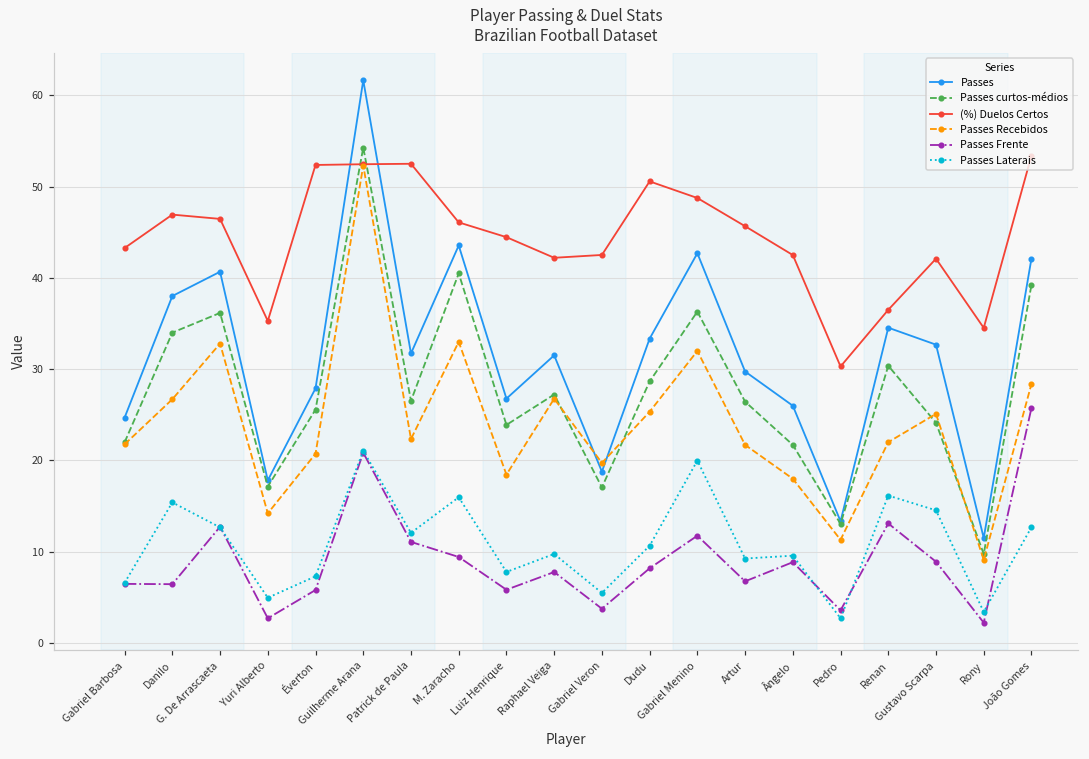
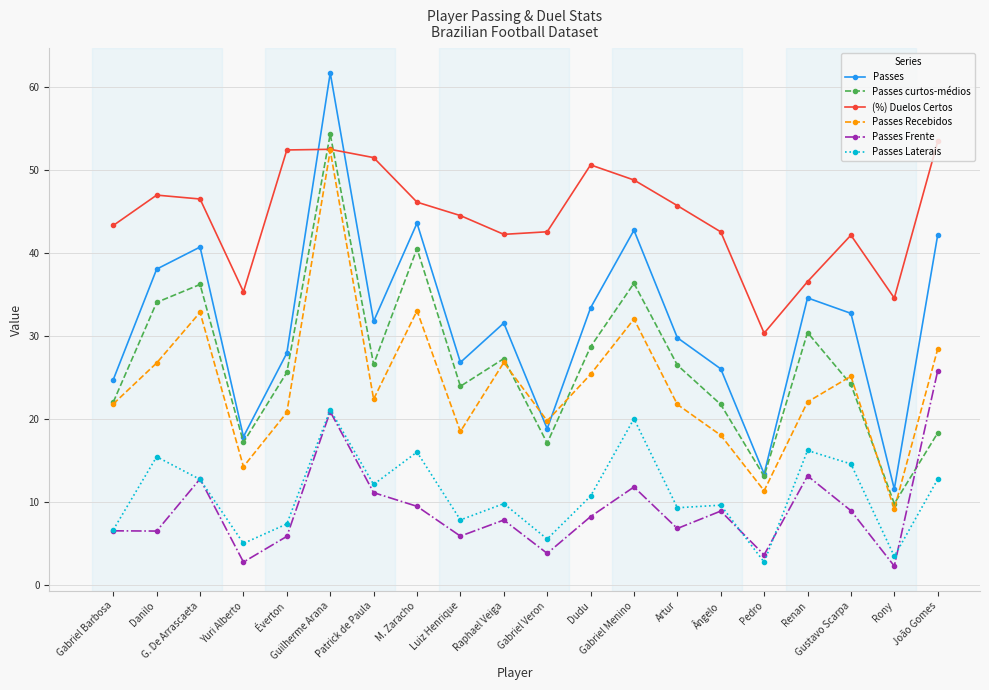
  {
    "Passes curtos-médios": {
      "Danilo": 34,
      "G. De Arrascaeta": 36,
      "Yuri Alberto": 17,
      "Éverton": 26,
      "Guilherme Arana": 54,
      "Patrick de Paula": 27,
      "M. Zaracho": 41,
      "Luiz Henrique": 24,
      "Raphael Veiga": 27,
      "Gabriel Veron": 17,
      "Dudu": 29,
      "Gabriel Menino": 36,
      "Artur": 26,
      "Ângelo": 22,
      "Renan": 30,
      "Gustavo Scarpa": 24,
      "Rony": 10,
-     "João Gomes": 39
+     "João Gomes": 18
    },
    "(%) Duelos Certos": {
      "Gabriel Barbosa": 43,
      "Danilo": 47,
      "G. De Arrascaeta": 46,
      "Yuri Alberto": 35,
      "Éverton": 52,
-     "Patrick de Paula": 53,
+     "Patrick de Paula": 51,
      "M. Zaracho": 46,
      "Luiz Henrique": 44,
      "Raphael Veiga": 42,
      "Gabriel Veron": 43,
      "Dudu": 51,
      "Gabriel Menino": 49,
      "Artur": 46,
      "Ângelo": 43,
      "Pedro": 30,
      "Renan": 37,
      "Gustavo Scarpa": 42,
      "Rony": 35
    },
    "Passes Recebidos": {
      "Danilo": 27,
      "G. De Arrascaeta": 33,
      "Yuri Alberto": 14,
      "Éverton": 21,
      "Patrick de Paula": 22,
      "M. Zaracho": 33,
      "Luiz Henrique": 18,
      "Raphael Veiga": 27,
      "Gabriel Veron": 20,
      "Dudu": 25,
      "Gabriel Menino": 32,
      "Artur": 22,
      "Ângelo": 18,
      "Pedro": 11,
      "Renan": 22,
      "Gustavo Scarpa": 25,
      "Rony": 9,
      "João Gomes": 28
    },
    "Passes Frente": {
      "Danilo": 6,
      "Yuri Alberto": 3,
      "Éverton": 6,
      "Patrick de Paula": 11,
      "M. Zaracho": 9,
      "Luiz Henrique": 6,
      "Raphael Veiga": 8,
      "Gabriel Veron": 4,
      "Dudu": 8,
      "Gabriel Menino": 12,
      "Artur": 7,
      "Ângelo": 9,
      "Pedro": 4,
      "Renan": 13,
      "Gustavo Scarpa": 9,
      "Rony": 2,
      "João Gomes": 26
    }
  }
